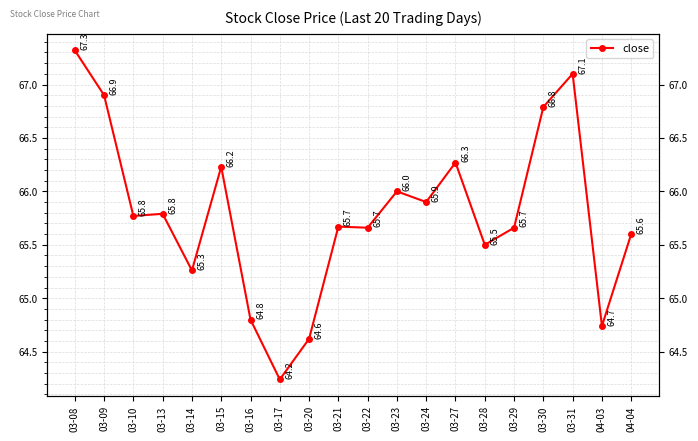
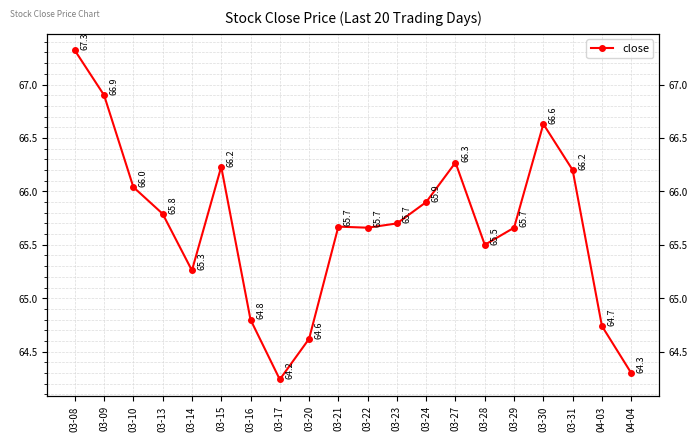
  {
    "03-08": 67.3,
    "03-09": 66.9,
-   "03-10": 65.8,
+   "03-10": 66.0,
    "03-13": 65.8,
    "03-14": 65.3,
    "03-15": 66.2,
    "03-16": 64.8,
    "03-17": 64.2,
    "03-20": 64.6,
    "03-21": 65.7,
    "03-22": 65.7,
-   "03-23": 66.0,
+   "03-23": 65.7,
    "03-24": 65.9,
    "03-27": 66.3,
    "03-28": 65.5,
    "03-29": 65.7,
-   "03-30": 66.8,
-   "03-31": 67.1,
+   "03-30": 66.6,
+   "03-31": 66.2,
    "04-03": 64.7,
-   "04-04": 65.6
+   "04-04": 64.3
  }
